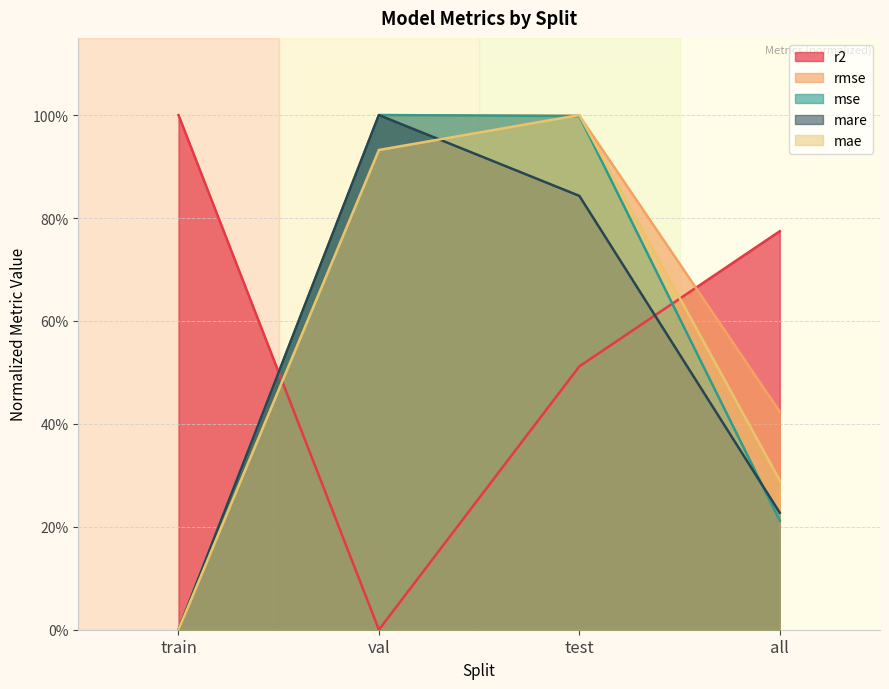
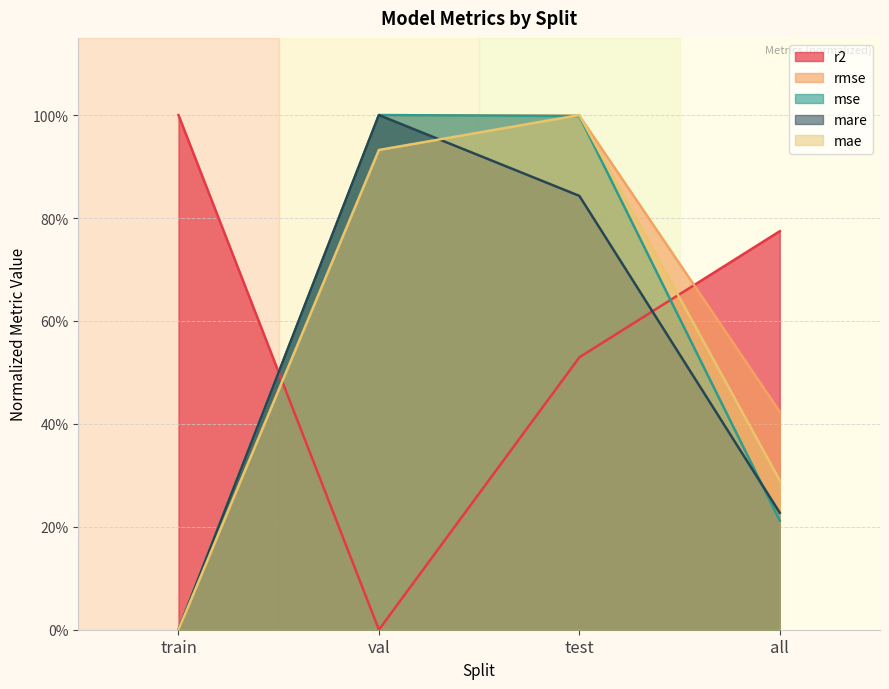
  {
    "r2": {
      "train": "100%",
      "val": "0%",
-     "test": "51%",
+     "test": "53%",
      "all": "77%"
    },
    "mse": {
      "all": "21%"
    },
    "mare": {
      "test": "84%",
      "all": "23%"
    }
  }
